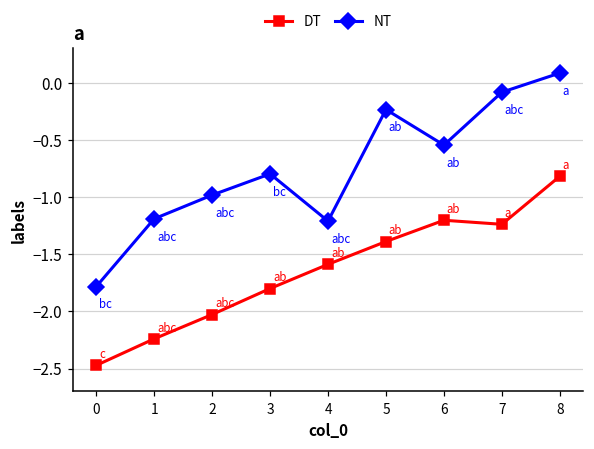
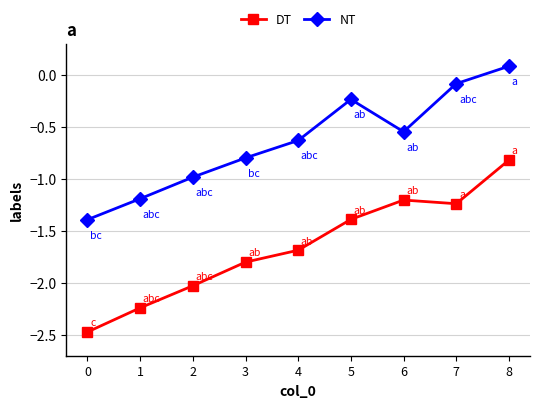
  {
    "DT": {
      "0": -2.47,
      "1": -2.24,
      "2": -2.03,
      "3": -1.80,
-     "4": -1.59,
+     "4": -1.69,
      "5": -1.39,
      "6": -1.20,
      "7": -1.24,
      "8": -0.82
    },
    "NT": {
-     "0": -1.78,
+     "0": -1.39,
      "1": -1.19,
      "2": -0.98,
      "3": -0.80,
-     "4": -1.21,
+     "4": -0.63,
      "5": -0.23,
      "6": -0.55,
      "7": -0.08,
      "8": 0.08
    }
  }
